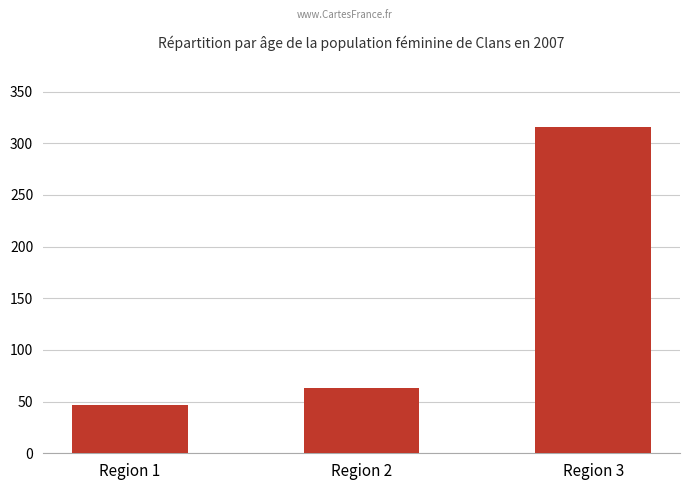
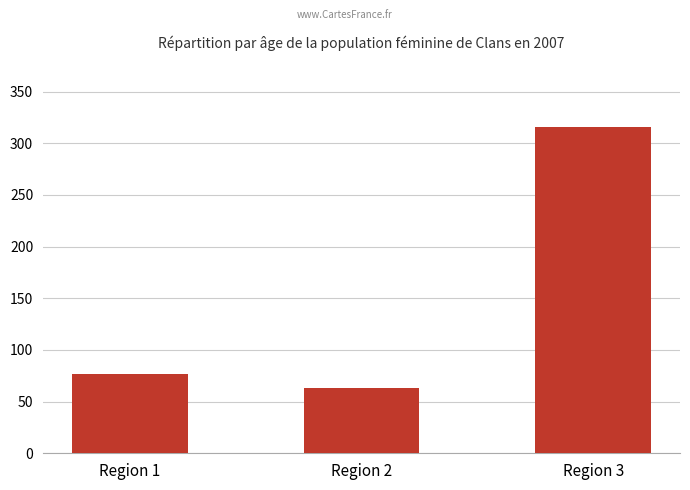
  {
-   "Region 1": 47,
+   "Region 1": 77,
    "Region 2": 63,
    "Region 3": 316
  }
